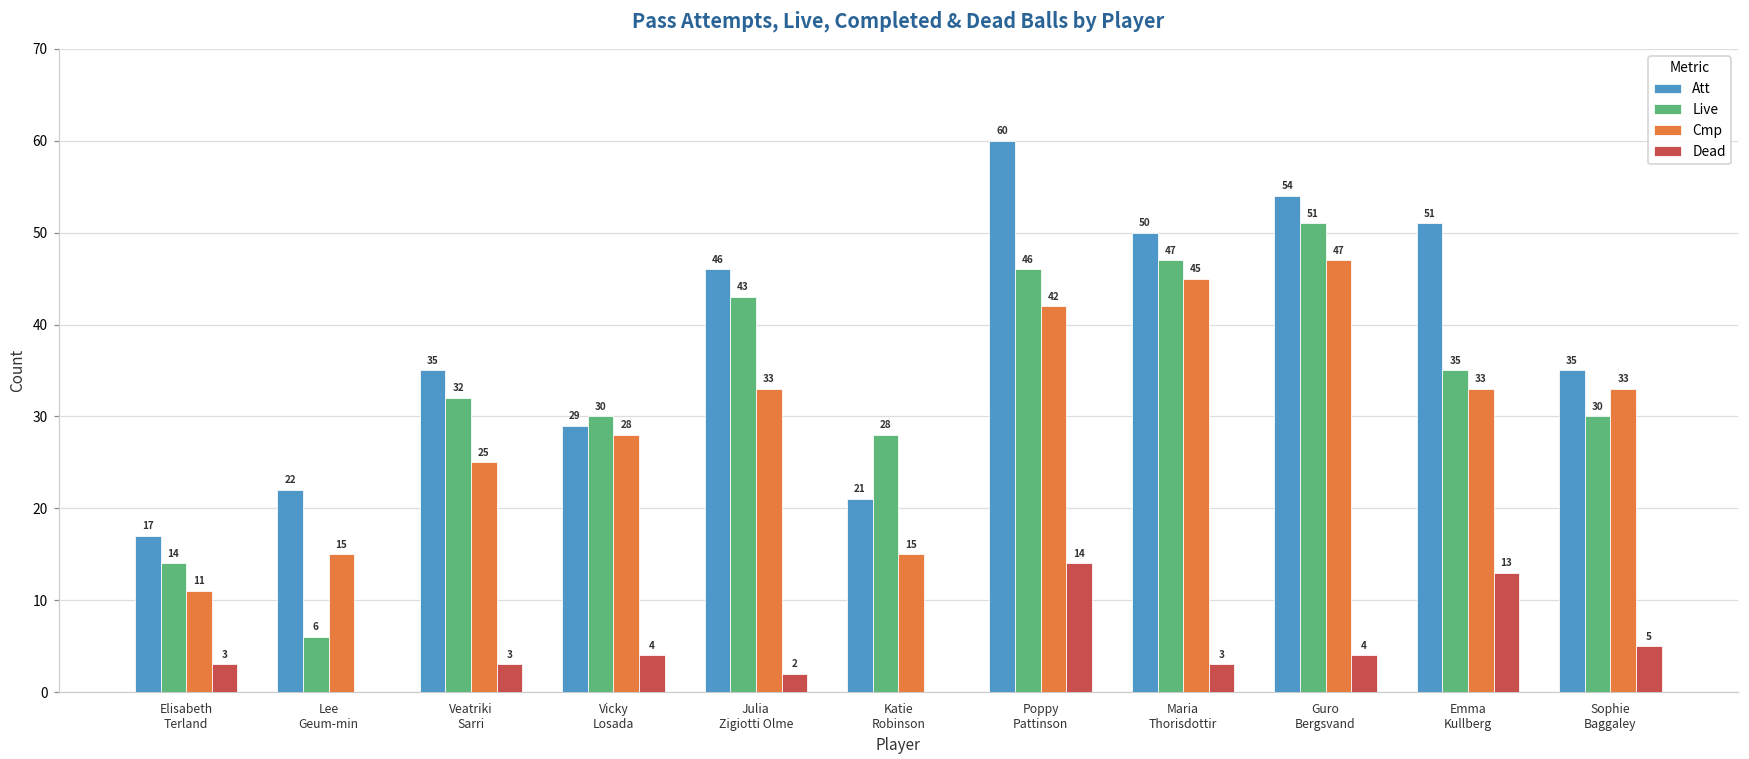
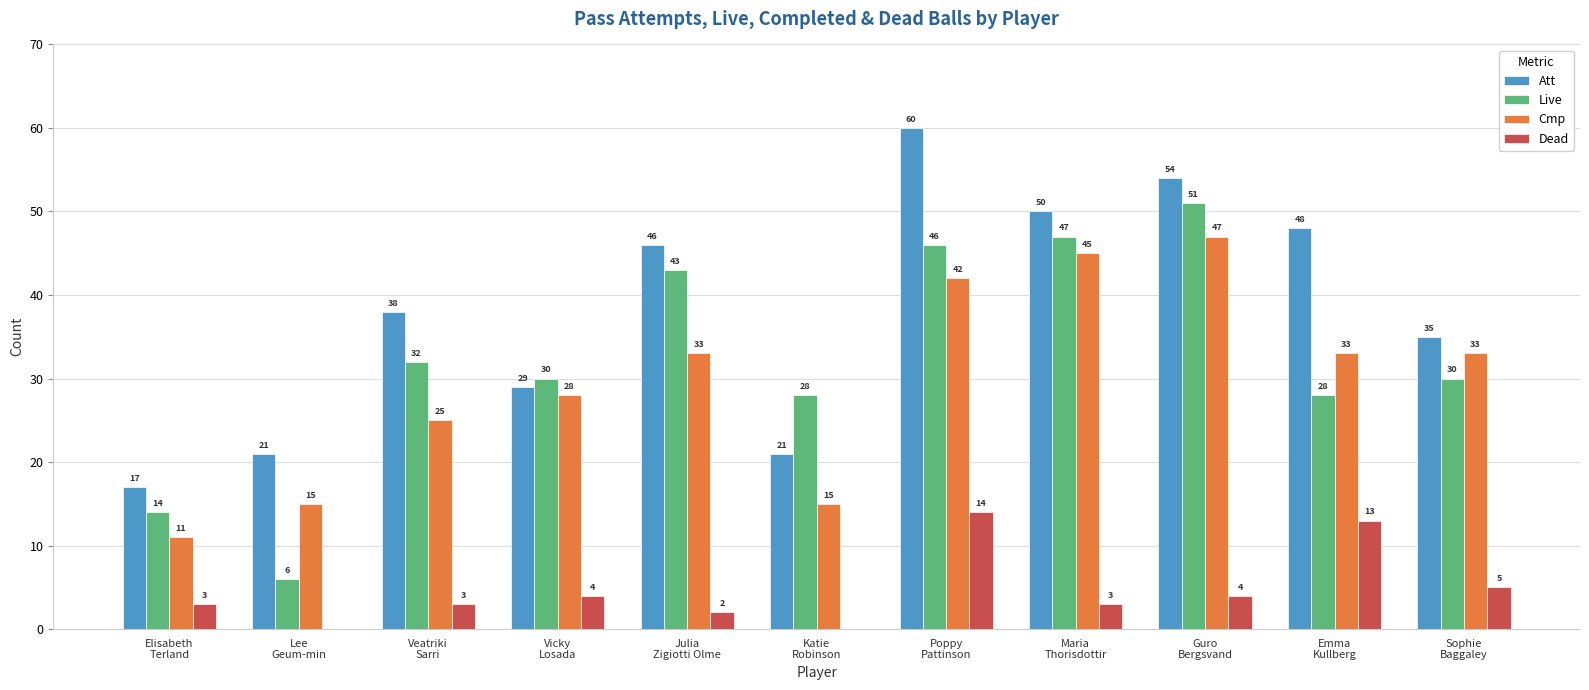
  {
    "Att": {
      "Elisabeth Terland": 17,
-     "Lee Geum-min": 22,
-     "Veatriki Sarri": 35,
+     "Lee Geum-min": 21,
+     "Veatriki Sarri": 38,
      "Vicky Losada": 29,
      "Julia Zigiotti Olme": 46,
      "Katie Robinson": 21,
      "Poppy Pattinson": 60,
      "Maria Thorisdottir": 50,
      "Guro Bergsvand": 54,
-     "Emma Kullberg": 51,
+     "Emma Kullberg": 48,
      "Sophie Baggaley": 35
    },
    "Live": {
      "Elisabeth Terland": 14,
      "Lee Geum-min": 6,
      "Veatriki Sarri": 32,
      "Vicky Losada": 30,
      "Julia Zigiotti Olme": 43,
      "Katie Robinson": 28,
      "Poppy Pattinson": 46,
      "Maria Thorisdottir": 47,
      "Guro Bergsvand": 51,
-     "Emma Kullberg": 35,
+     "Emma Kullberg": 28,
      "Sophie Baggaley": 30
    }
  }
